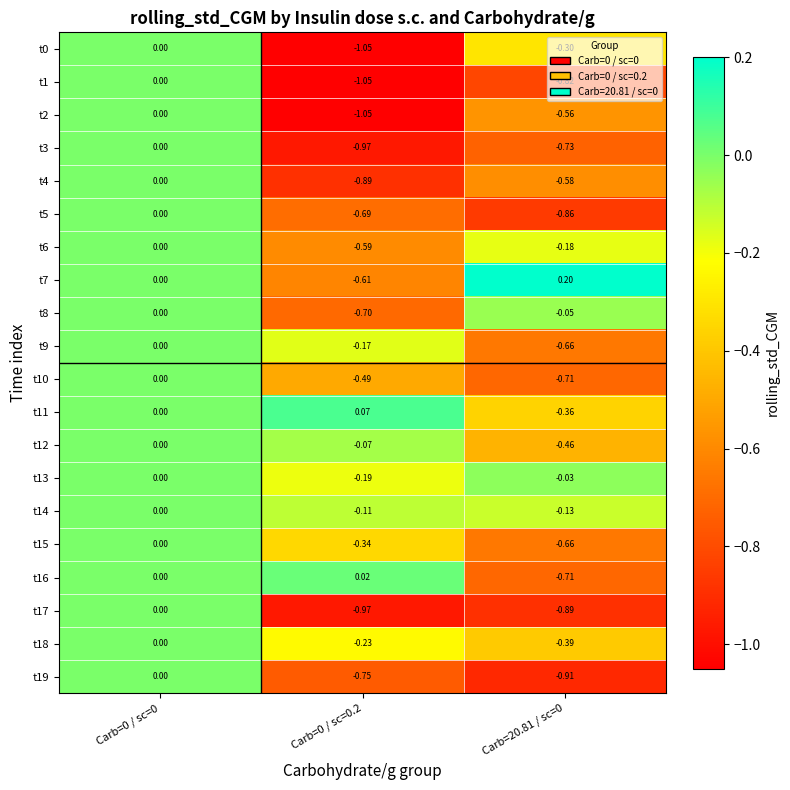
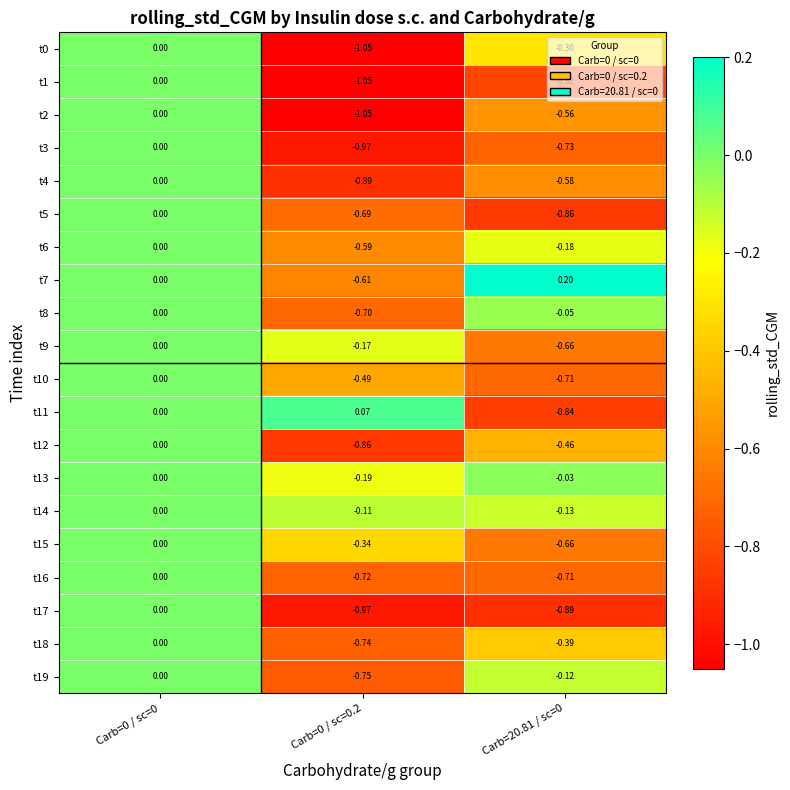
  {
    "t0": {
      "Carb=0 / sc=0": 0.00,
      "Carb=0 / sc=0.2": -1.05
    },
    "t1": {
      "Carb=0 / sc=0": 0.00,
      "Carb=0 / sc=0.2": -1.05
    },
    "t2": {
      "Carb=0 / sc=0": 0.00,
      "Carb=0 / sc=0.2": -1.05,
      "Carb=20.81 / sc=0": -0.56
    },
    "t3": {
      "Carb=0 / sc=0": 0.00,
      "Carb=0 / sc=0.2": -0.97,
      "Carb=20.81 / sc=0": -0.73
    },
    "t4": {
      "Carb=0 / sc=0": 0.00,
      "Carb=0 / sc=0.2": -0.89,
      "Carb=20.81 / sc=0": -0.58
    },
    "t5": {
      "Carb=0 / sc=0": 0.00,
      "Carb=0 / sc=0.2": -0.69,
      "Carb=20.81 / sc=0": -0.86
    },
    "t6": {
      "Carb=0 / sc=0": 0.00,
      "Carb=0 / sc=0.2": -0.59,
      "Carb=20.81 / sc=0": -0.18
    },
    "t7": {
      "Carb=0 / sc=0": 0.00,
      "Carb=0 / sc=0.2": -0.61,
      "Carb=20.81 / sc=0": 0.20
    },
    "t8": {
      "Carb=0 / sc=0": 0.00,
      "Carb=0 / sc=0.2": -0.70,
      "Carb=20.81 / sc=0": -0.05
    },
    "t9": {
      "Carb=0 / sc=0": 0.00,
      "Carb=0 / sc=0.2": -0.17,
      "Carb=20.81 / sc=0": -0.66
    },
    "t10": {
      "Carb=0 / sc=0": 0.00,
      "Carb=0 / sc=0.2": -0.49,
      "Carb=20.81 / sc=0": -0.71
    },
    "t11": {
      "Carb=0 / sc=0": 0.00,
      "Carb=0 / sc=0.2": 0.07,
-     "Carb=20.81 / sc=0": -0.36
+     "Carb=20.81 / sc=0": -0.84
    },
    "t12": {
      "Carb=0 / sc=0": 0.00,
-     "Carb=0 / sc=0.2": -0.07,
+     "Carb=0 / sc=0.2": -0.86,
      "Carb=20.81 / sc=0": -0.46
    },
    "t13": {
      "Carb=0 / sc=0": 0.00,
      "Carb=0 / sc=0.2": -0.19,
      "Carb=20.81 / sc=0": -0.03
    },
    "t14": {
      "Carb=0 / sc=0": 0.00,
      "Carb=0 / sc=0.2": -0.11,
      "Carb=20.81 / sc=0": -0.13
    },
    "t15": {
      "Carb=0 / sc=0": 0.00,
      "Carb=0 / sc=0.2": -0.34,
      "Carb=20.81 / sc=0": -0.66
    },
    "t16": {
      "Carb=0 / sc=0": 0.00,
-     "Carb=0 / sc=0.2": 0.02,
+     "Carb=0 / sc=0.2": -0.72,
      "Carb=20.81 / sc=0": -0.71
    },
    "t17": {
      "Carb=0 / sc=0": 0.00,
      "Carb=0 / sc=0.2": -0.97,
      "Carb=20.81 / sc=0": -0.89
    },
    "t18": {
      "Carb=0 / sc=0": 0.00,
-     "Carb=0 / sc=0.2": -0.23,
+     "Carb=0 / sc=0.2": -0.74,
      "Carb=20.81 / sc=0": -0.39
    },
    "t19": {
      "Carb=0 / sc=0": 0.00,
      "Carb=0 / sc=0.2": -0.75,
-     "Carb=20.81 / sc=0": -0.91
+     "Carb=20.81 / sc=0": -0.12
    }
  }
